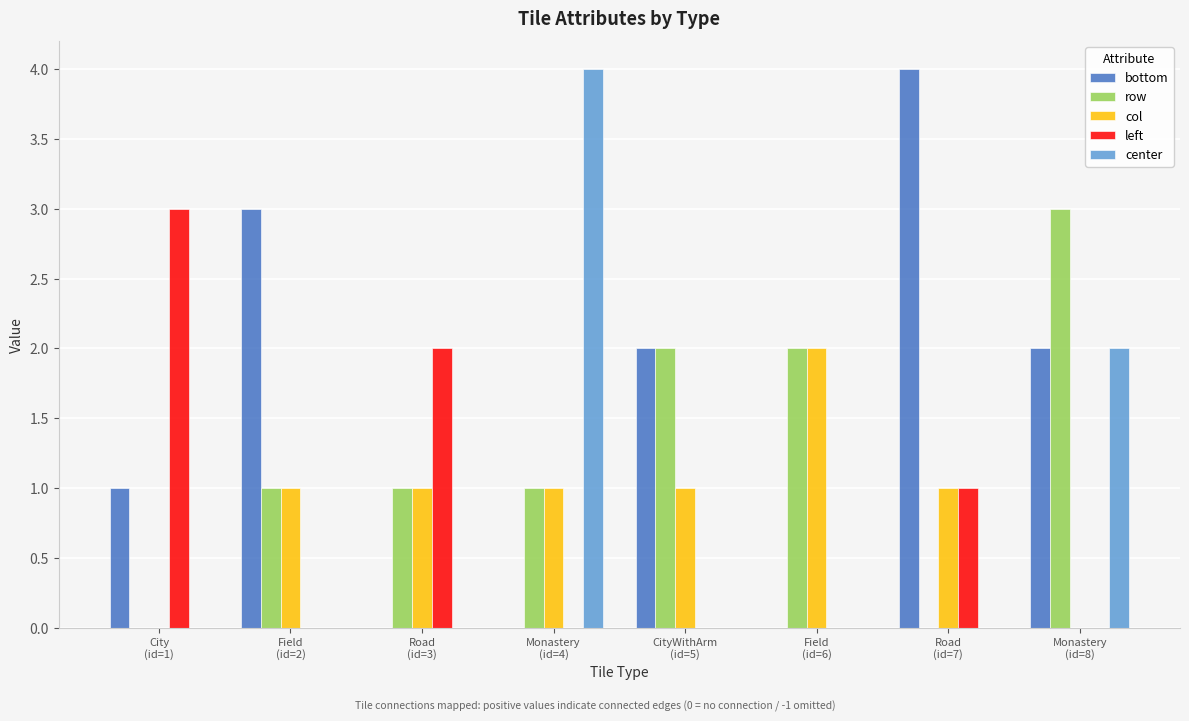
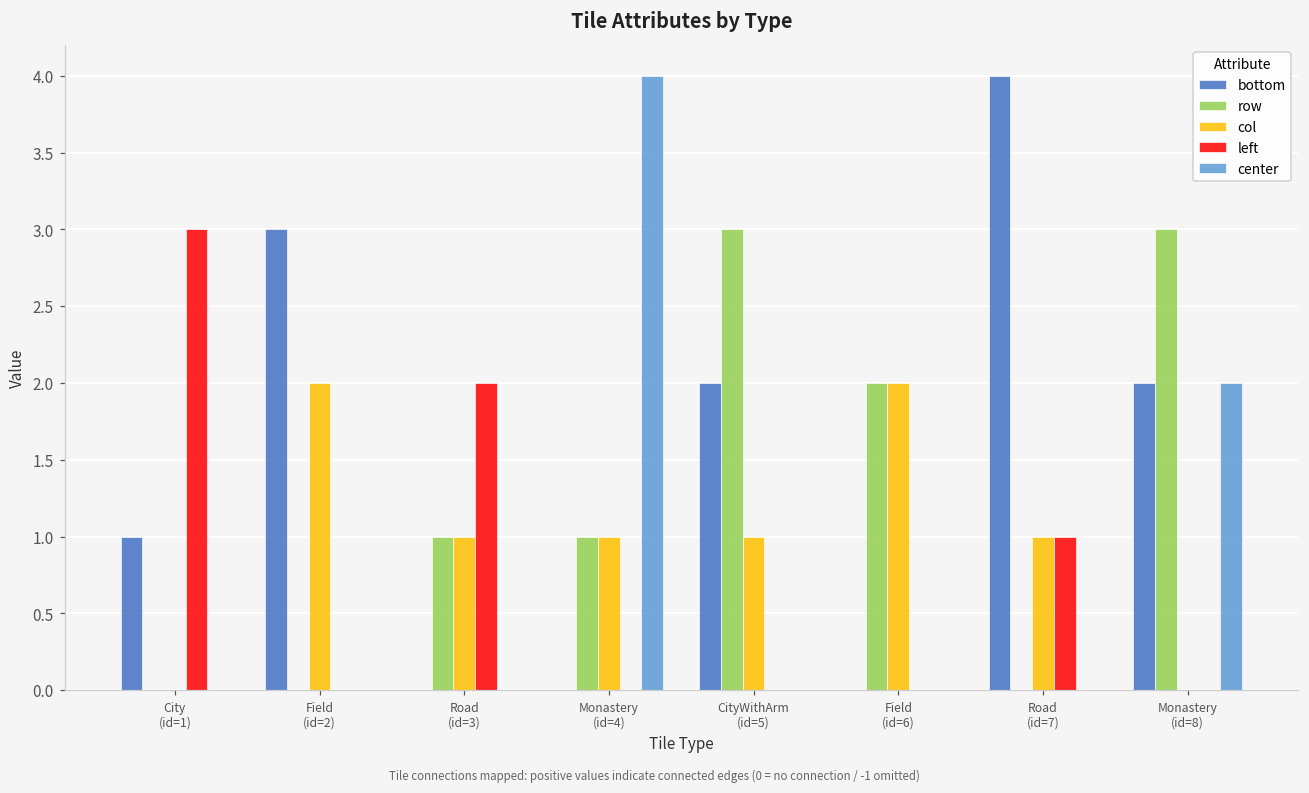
  {
    "row": {
      "City (id=1)": 0,
-     "Field (id=2)": 1,
+     "Field (id=2)": 0,
      "Road (id=3)": 1,
      "Monastery (id=4)": 1,
-     "CityWithArm (id=5)": 2,
+     "CityWithArm (id=5)": 3,
      "Field (id=6)": 2,
      "Road (id=7)": 0,
      "Monastery (id=8)": 3
    },
    "col": {
      "City (id=1)": 0,
-     "Field (id=2)": 1,
+     "Field (id=2)": 2,
      "Road (id=3)": 1,
      "Monastery (id=4)": 1,
      "CityWithArm (id=5)": 1,
      "Field (id=6)": 2,
      "Road (id=7)": 1,
      "Monastery (id=8)": 0
    },
    "left": {
      "City (id=1)": 3,
      "Field (id=2)": 0,
      "Road (id=3)": 2,
      "Monastery (id=4)": 0,
      "CityWithArm (id=5)": 0,
      "Field (id=6)": 0,
      "Road (id=7)": 1,
      "Monastery (id=8)": 0
    }
  }
